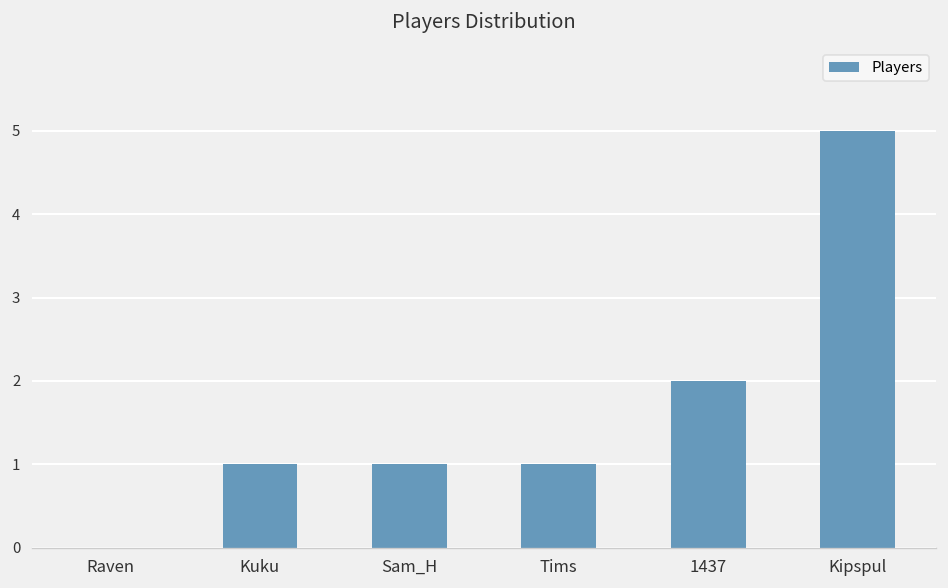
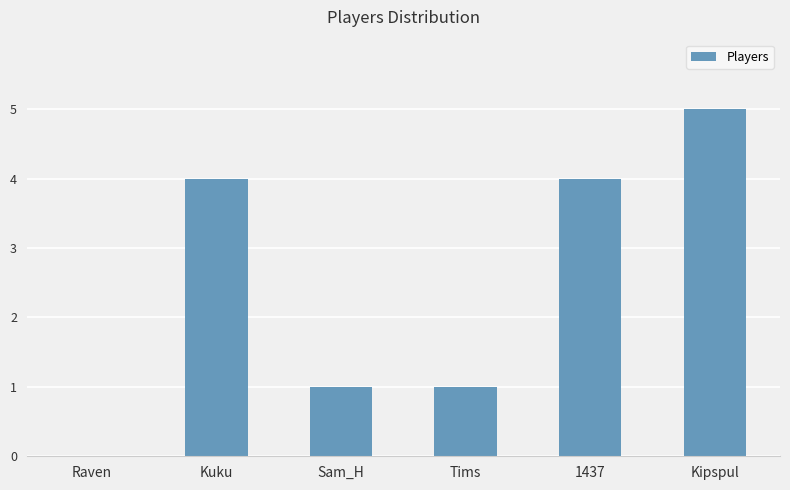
  {
    "Raven": 0,
-   "Kuku": 1,
+   "Kuku": 4,
    "Sam_H": 1,
    "Tims": 1,
-   "1437": 2,
+   "1437": 4,
    "Kipspul": 5
  }
